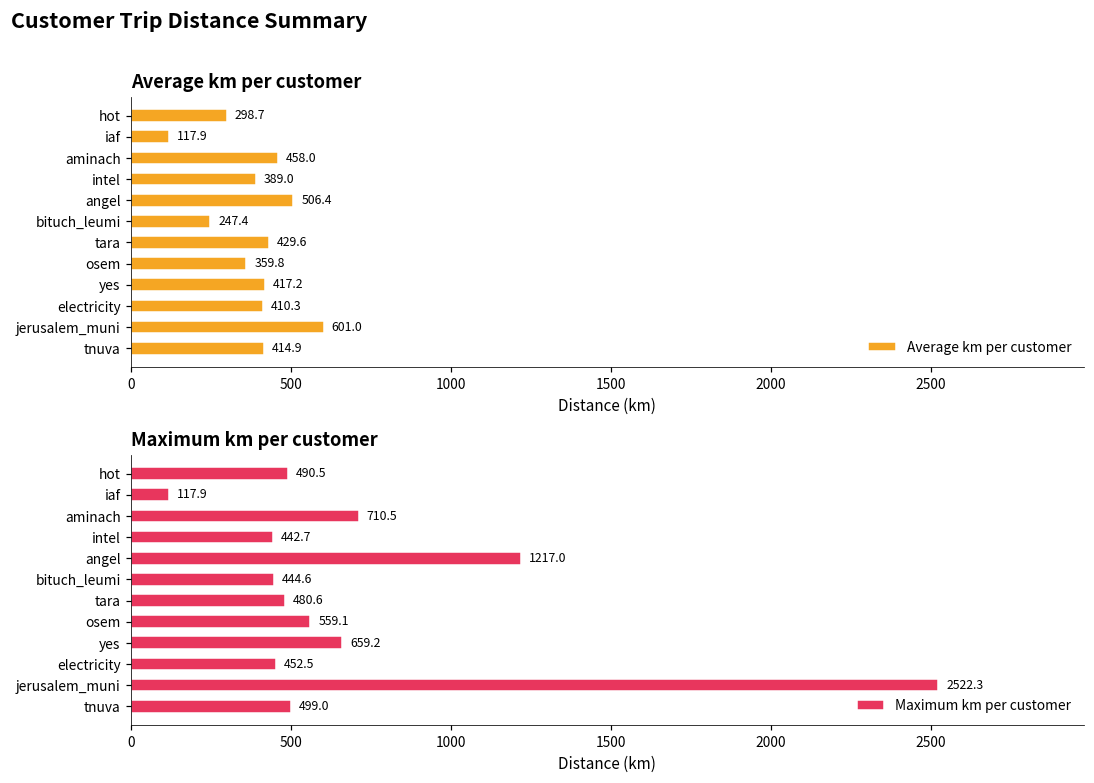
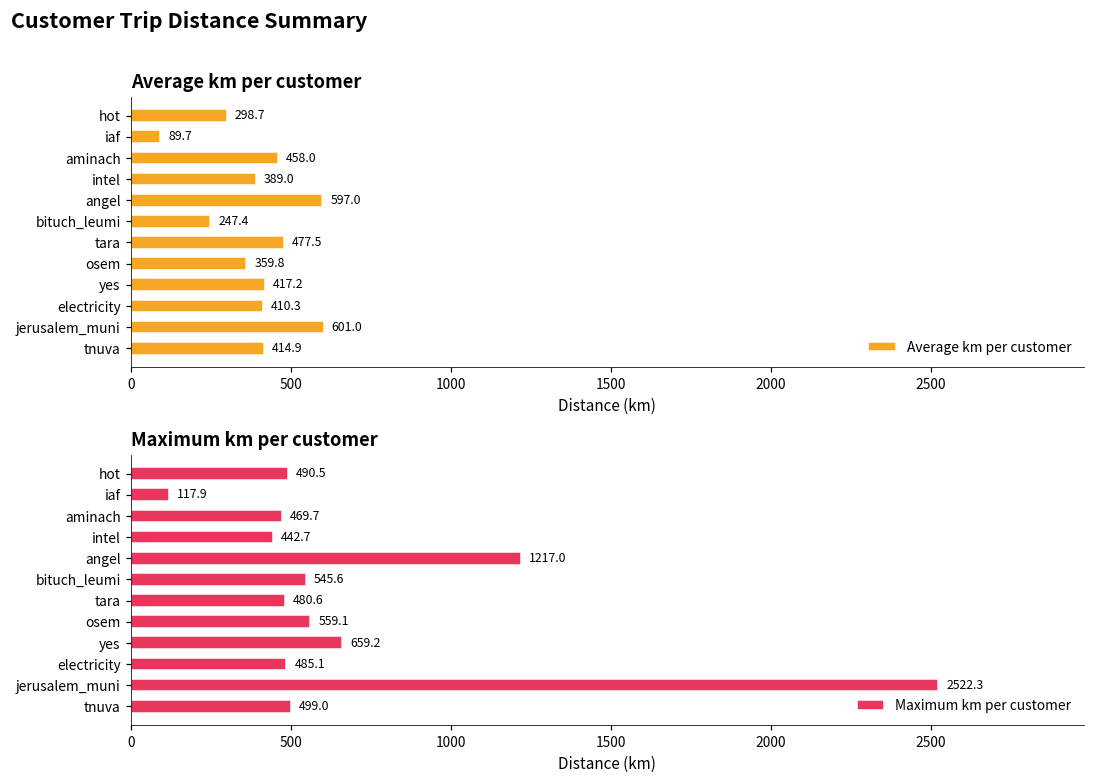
  {
    "Average km per customer": {
      "hot": 298.7,
-     "iaf": 117.9,
+     "iaf": 89.7,
      "aminach": 458.0,
      "intel": 389.0,
-     "angel": 506.4,
+     "angel": 597.0,
      "bituch_leumi": 247.4,
-     "tara": 429.6,
+     "tara": 477.5,
      "osem": 359.8,
      "yes": 417.2,
      "electricity": 410.3,
      "jerusalem_muni": 601.0,
      "tnuva": 414.9
    },
    "Maximum km per customer": {
      "hot": 490.5,
      "iaf": 117.9,
-     "aminach": 710.5,
+     "aminach": 469.7,
      "intel": 442.7,
      "angel": 1217.0,
-     "bituch_leumi": 444.6,
+     "bituch_leumi": 545.6,
      "tara": 480.6,
      "osem": 559.1,
      "yes": 659.2,
-     "electricity": 452.5,
+     "electricity": 485.1,
      "jerusalem_muni": 2522.3,
      "tnuva": 499.0
    }
  }
